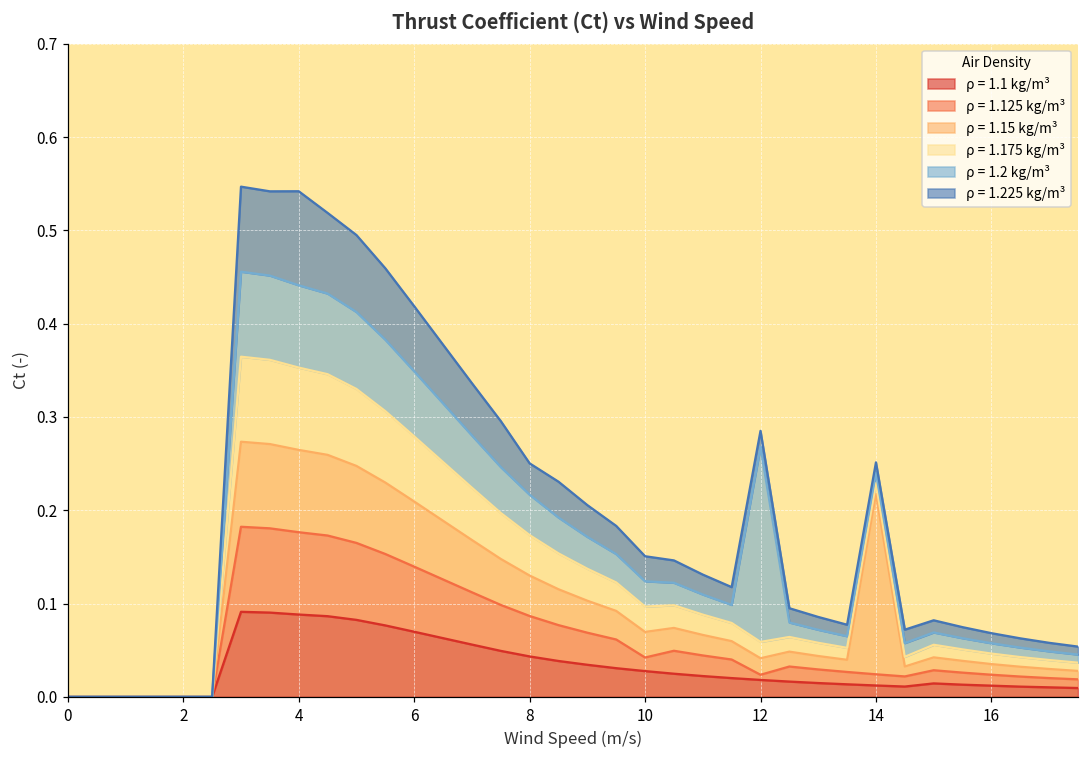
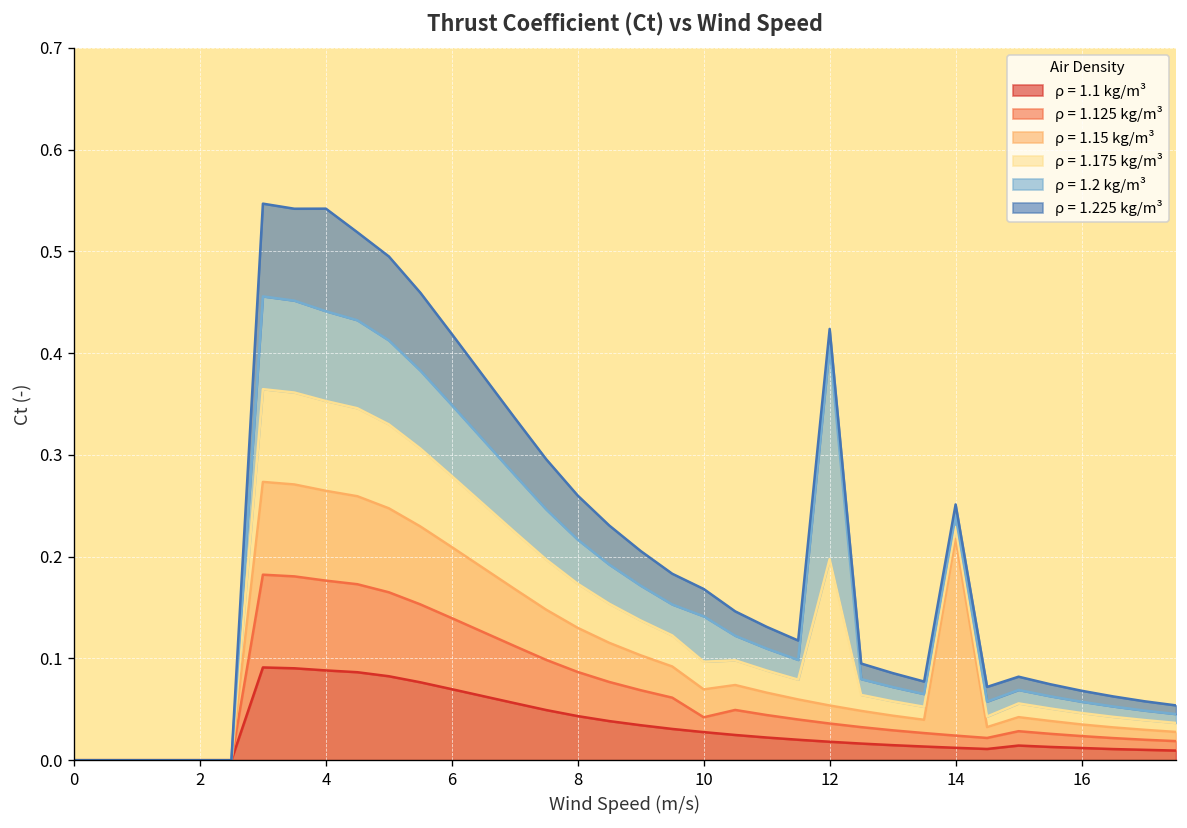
  {
    "ρ = 1.1 kg/m³": {
      "4": 0.09,
      "6": 0.07,
      "8": 0.04,
      "10": 0.03,
      "12": 0.02,
      "14": 0.01,
      "16": 0.01
    },
    "ρ = 1.125 kg/m³": {
      "4": 0.09,
      "6": 0.07,
      "8": 0.04,
      "10": 0.01,
-     "12": 0.01,
+     "12": 0.02,
      "14": 0.01,
      "16": 0.01
    },
    "ρ = 1.15 kg/m³": {
      "4": 0.09,
      "6": 0.07,
      "8": 0.04,
      "10": 0.03,
      "12": 0.02,
      "14": 0.19,
      "16": 0.01
    },
    "ρ = 1.175 kg/m³": {
      "4": 0.09,
      "6": 0.07,
      "8": 0.04,
      "10": 0.03,
-     "12": 0.02,
+     "12": 0.14,
      "14": 0.01,
      "16": 0.01
    },
    "ρ = 1.2 kg/m³": {
      "4": 0.09,
      "6": 0.07,
      "8": 0.04,
-     "10": 0.03,
+     "10": 0.04,
      "12": 0.21,
      "14": 0.01,
      "16": 0.01
    },
    "ρ = 1.225 kg/m³": {
      "4": 0.10,
      "6": 0.07,
-     "8": 0.03,
+     "8": 0.04,
      "10": 0.03,
      "12": 0.02,
      "14": 0.01,
      "16": 0.01
    }
  }
